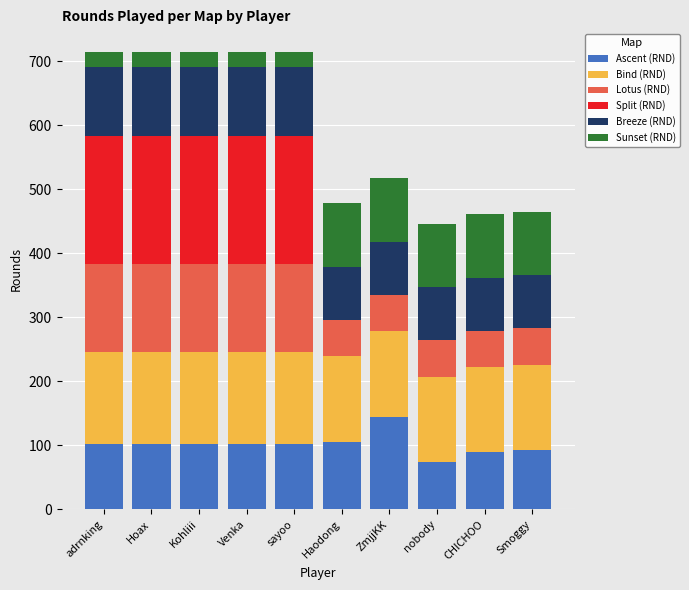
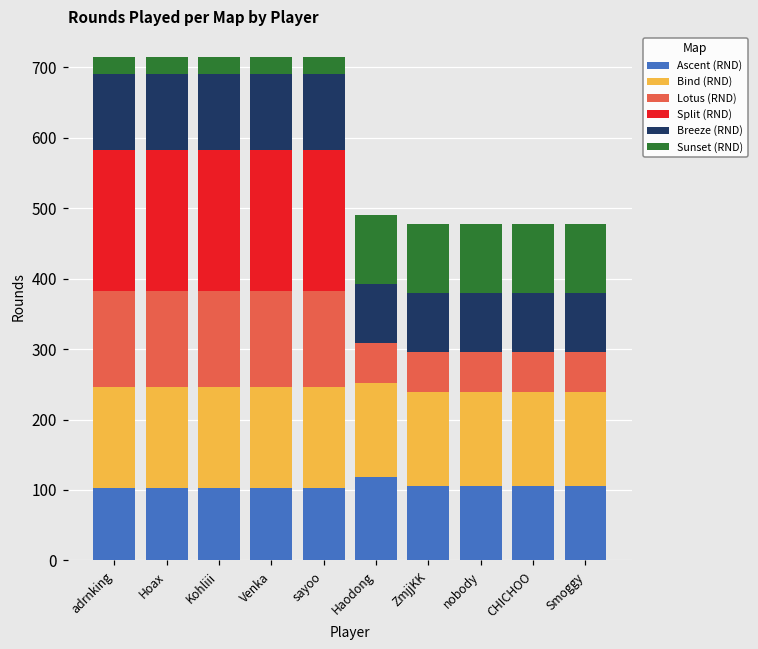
  {
    "Ascent (RND)": {
      "adrnking": 100,
      "Hoax": 100,
      "Kohliii": 100,
      "Venka": 100,
      "sayoo": 100,
-     "Haodong": 110,
-     "ZmjjKK": 150,
-     "nobody": 70,
-     "CHICHOO": 90,
-     "Smoggy": 90
+     "Haodong": 120,
+     "ZmjjKK": 110,
+     "nobody": 110,
+     "CHICHOO": 110,
+     "Smoggy": 110
    },
    "Bind (RND)": {
      "adrnking": 140,
      "Hoax": 140,
      "Kohliii": 140,
      "Venka": 140,
      "sayoo": 140,
      "Haodong": 130,
      "ZmjjKK": 130,
      "nobody": 130,
      "CHICHOO": 130,
      "Smoggy": 130
    },
    "Lotus (RND)": {
      "adrnking": 140,
      "Hoax": 140,
      "Kohliii": 140,
      "Venka": 140,
      "sayoo": 140,
      "Haodong": 60,
      "ZmjjKK": 60,
      "nobody": 60,
      "CHICHOO": 60,
      "Smoggy": 60
    },
    "Split (RND)": {
      "adrnking": 200,
      "Hoax": 200,
      "Kohliii": 200,
      "Venka": 200,
      "sayoo": 200,
      "Haodong": 0,
      "ZmjjKK": 0,
      "nobody": 0,
      "CHICHOO": 0,
      "Smoggy": 0
    },
    "Breeze (RND)": {
      "adrnking": 110,
      "Hoax": 110,
      "Kohliii": 110,
      "Venka": 110,
      "sayoo": 110,
      "Haodong": 80,
      "ZmjjKK": 80,
      "nobody": 80,
      "CHICHOO": 80,
      "Smoggy": 80
    },
    "Sunset (RND)": {
      "adrnking": 20,
      "Hoax": 20,
      "Kohliii": 20,
      "Venka": 20,
      "sayoo": 20,
      "Haodong": 100,
      "ZmjjKK": 100,
      "nobody": 100,
      "CHICHOO": 100,
      "Smoggy": 100
    }
  }
